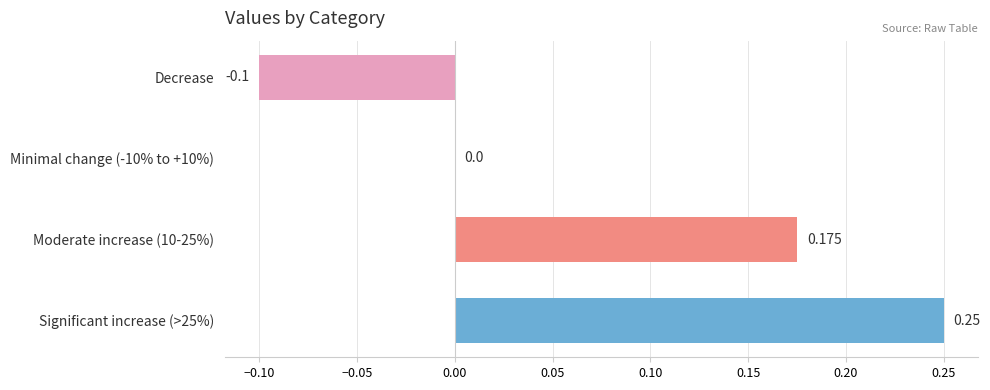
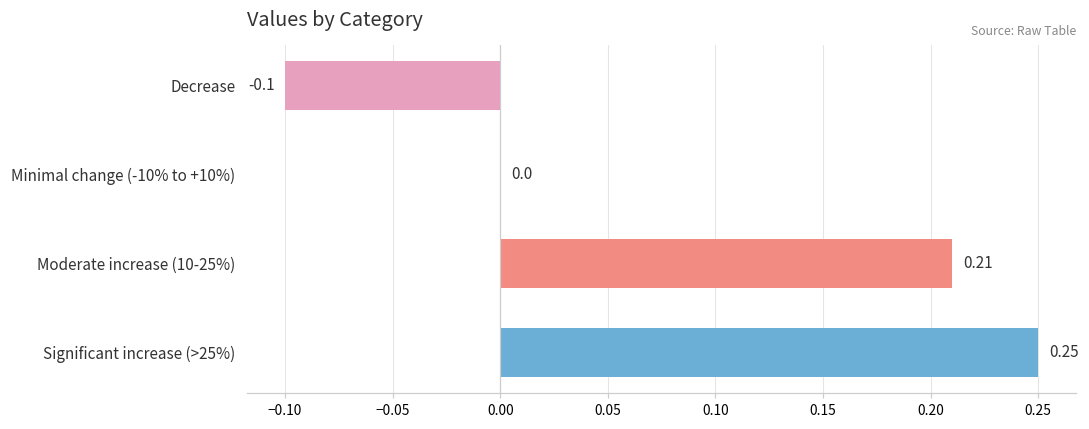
  {
    "Decrease": -0.1,
    "Minimal change (-10% to +10%)": 0.0,
-   "Moderate increase (10-25%)": 0.175,
+   "Moderate increase (10-25%)": 0.21,
    "Significant increase (>25%)": 0.25
  }
